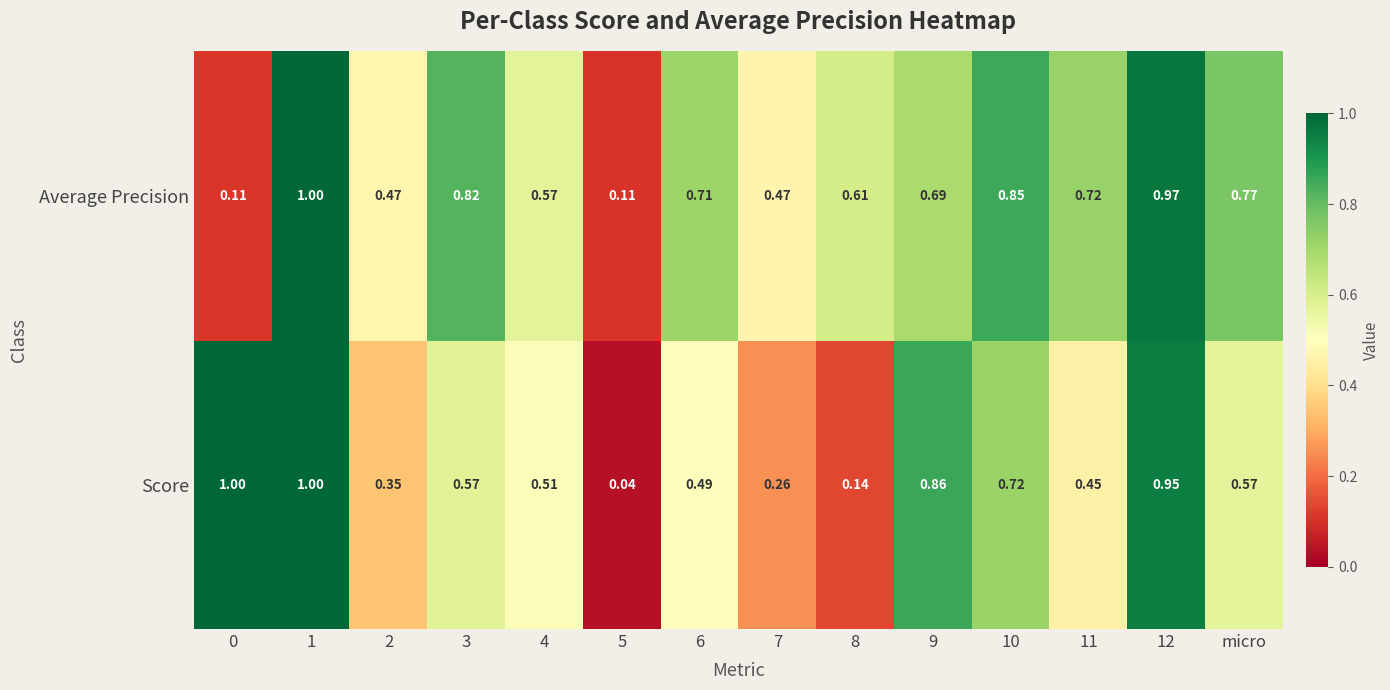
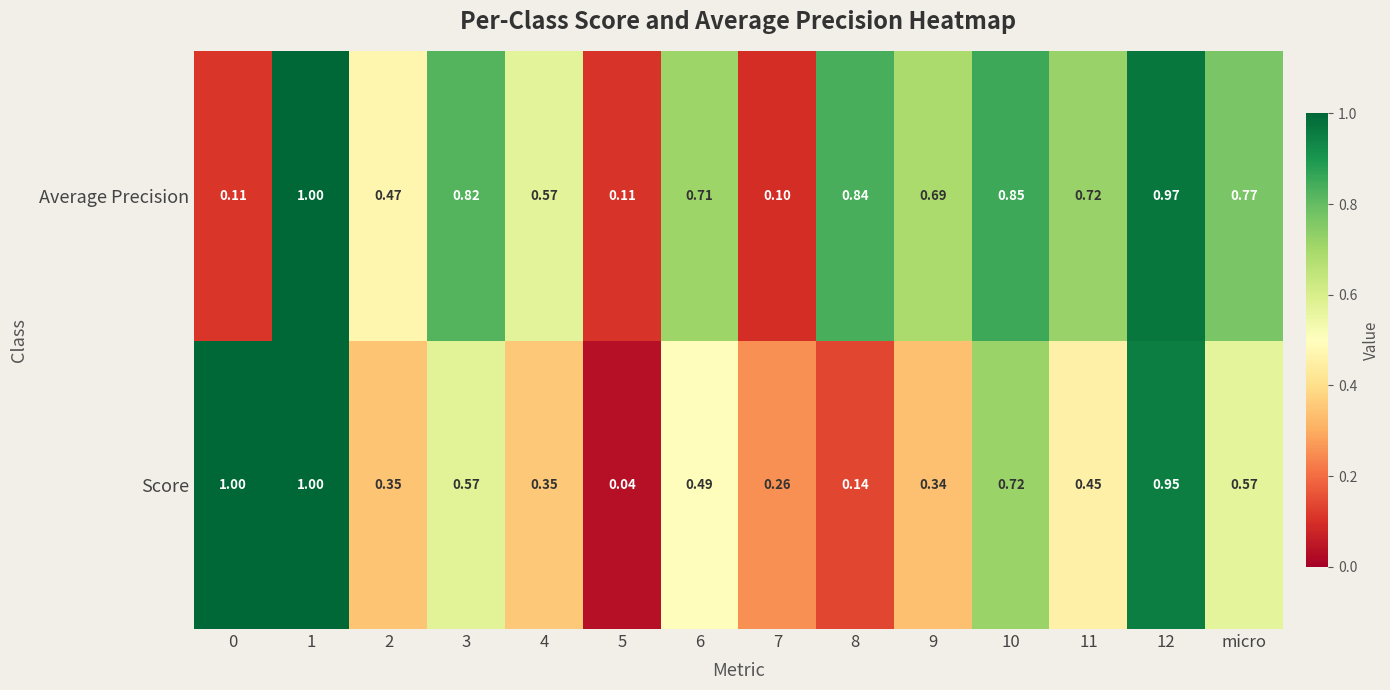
  {
    "Average Precision": {
      "0": 0.11,
      "1": 1.00,
      "2": 0.47,
      "3": 0.82,
      "4": 0.57,
      "5": 0.11,
      "6": 0.71,
-     "7": 0.47,
-     "8": 0.61,
+     "7": 0.10,
+     "8": 0.84,
      "9": 0.69,
      "10": 0.85,
      "11": 0.72,
      "12": 0.97,
      "micro": 0.77
    },
    "Score": {
      "0": 1.00,
      "1": 1.00,
      "2": 0.35,
      "3": 0.57,
-     "4": 0.51,
+     "4": 0.35,
      "5": 0.04,
      "6": 0.49,
      "7": 0.26,
      "8": 0.14,
-     "9": 0.86,
+     "9": 0.34,
      "10": 0.72,
      "11": 0.45,
      "12": 0.95,
      "micro": 0.57
    }
  }
